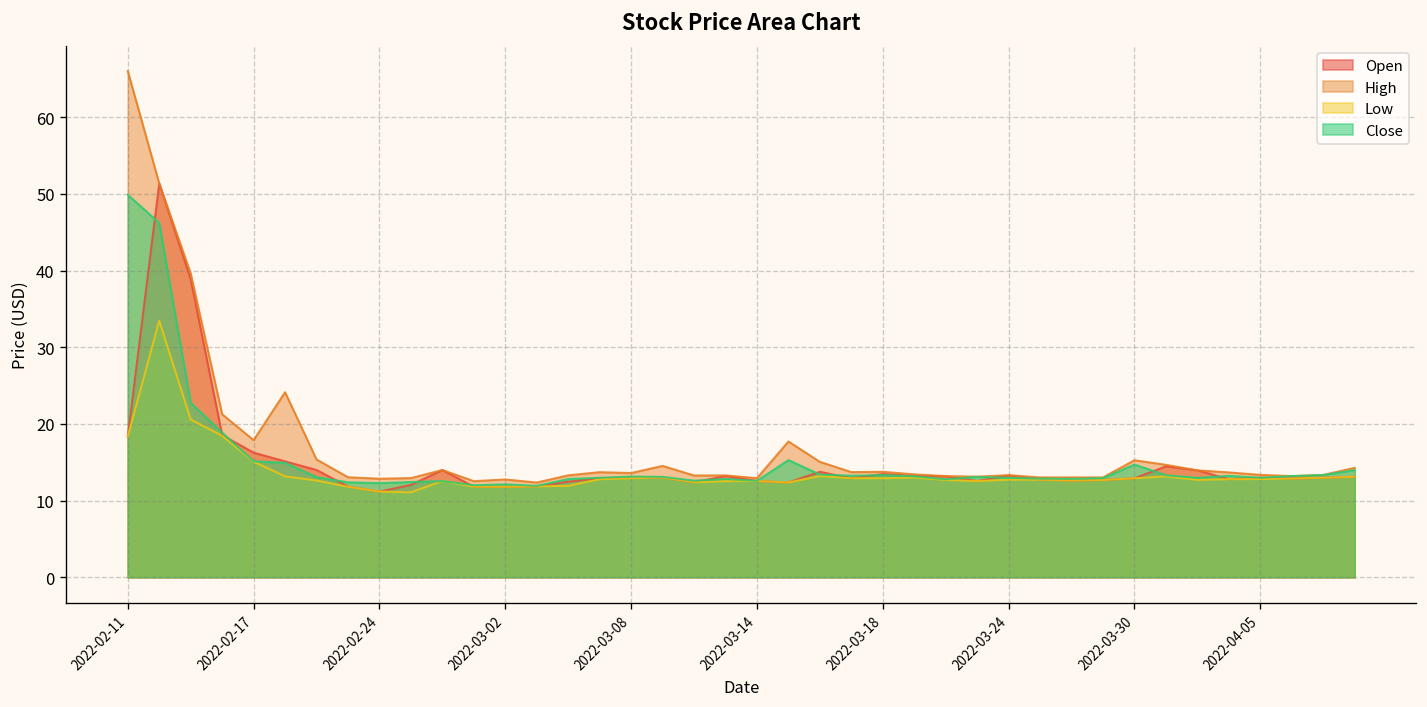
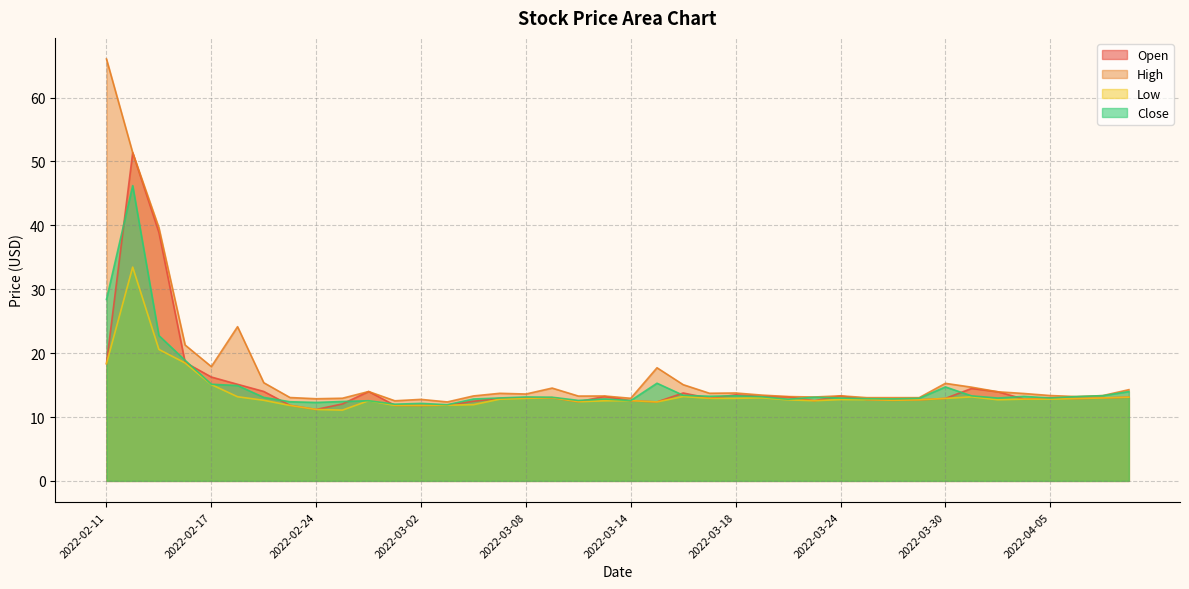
  {
    "Close": {
-     "2022-02-11": 50,
+     "2022-02-11": 28,
      "2022-02-24": 12,
      "2022-03-30": 15
    }
  }
